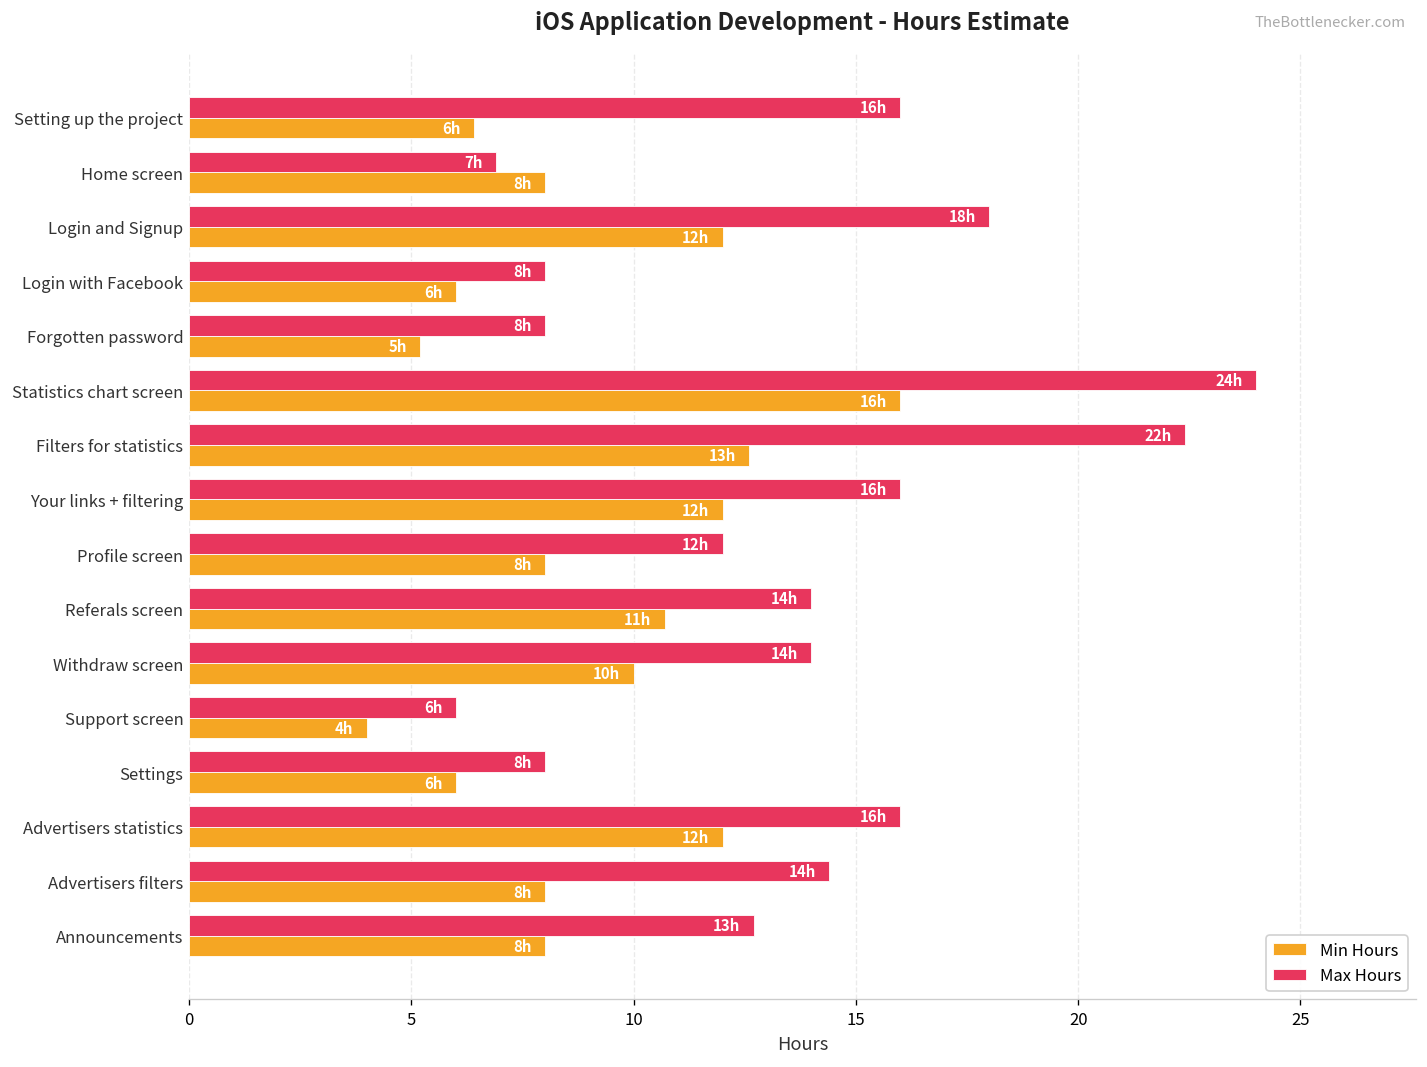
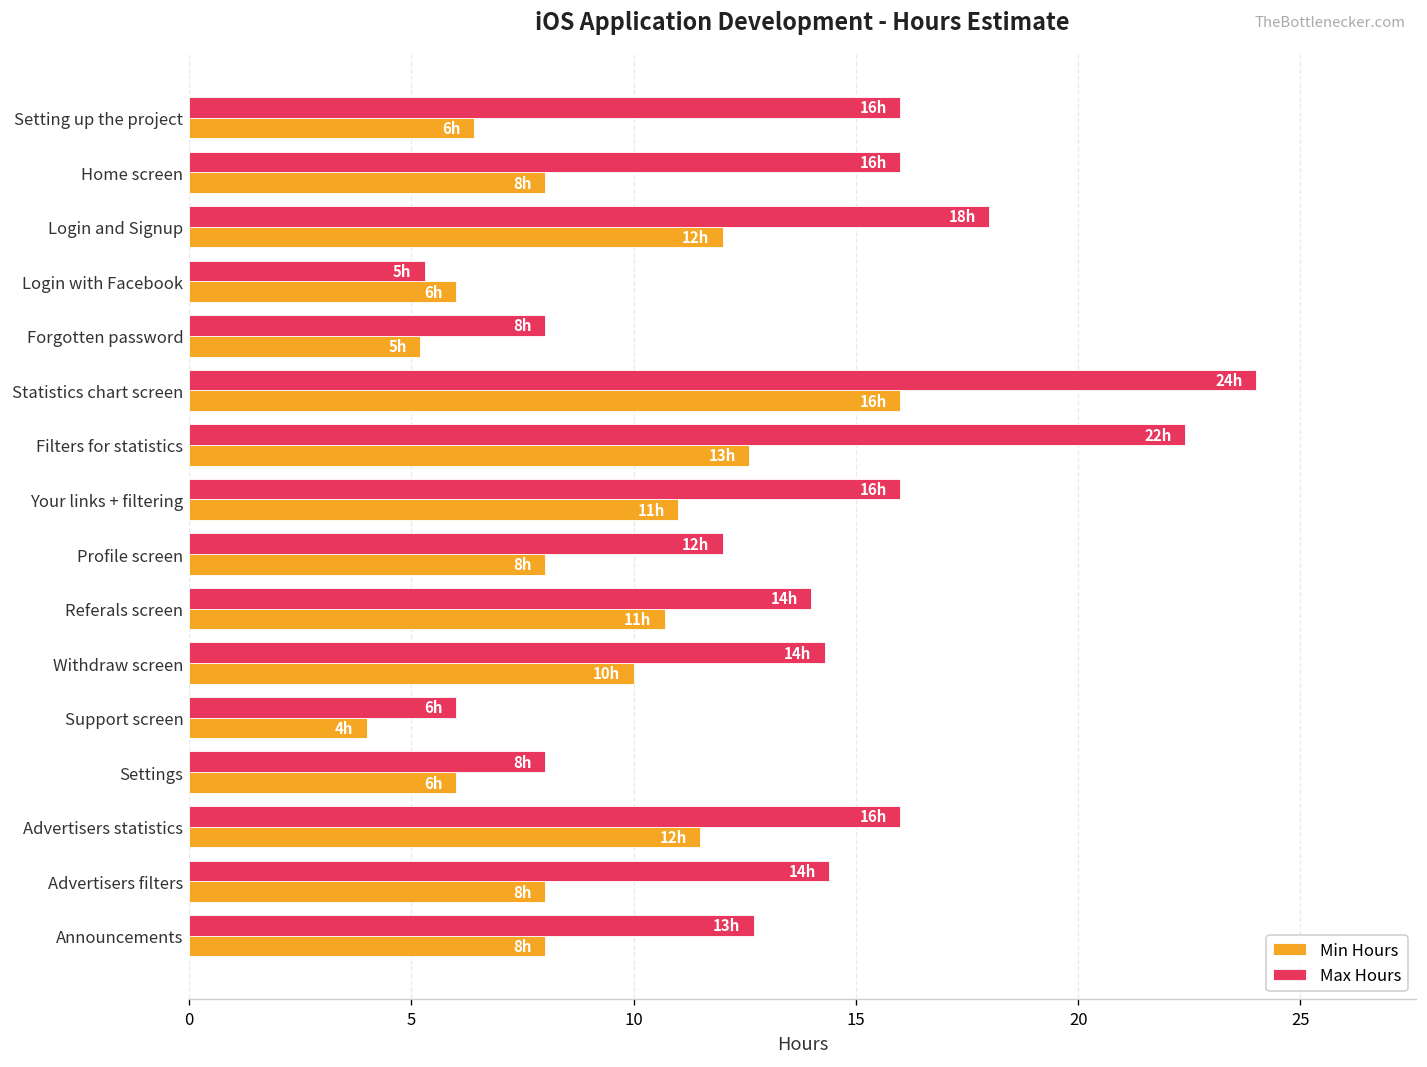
  {
    "Min Hours": {
      "Setting up the project": "6h",
      "Home screen": "8h",
      "Login and Signup": "12h",
      "Login with Facebook": "6h",
      "Forgotten password": "5h",
      "Statistics chart screen": "16h",
      "Filters for statistics": "13h",
-     "Your links + filtering": "12h",
+     "Your links + filtering": "11h",
      "Profile screen": "8h",
      "Referals screen": "11h",
      "Withdraw screen": "10h",
      "Support screen": "4h",
      "Settings": "6h",
-     "Advertisers statistics": "12.0",
+     "Advertisers statistics": "11.5",
      "Advertisers filters": "8h",
      "Announcements": "8h"
    },
    "Max Hours": {
      "Setting up the project": "16h",
-     "Home screen": "7h",
+     "Home screen": "16h",
      "Login and Signup": "18h",
-     "Login with Facebook": "8h",
+     "Login with Facebook": "5h",
      "Forgotten password": "8h",
      "Statistics chart screen": "24h",
      "Filters for statistics": "22h",
      "Your links + filtering": "16h",
      "Profile screen": "12h",
      "Referals screen": "14h",
-     "Withdraw screen": "14.0",
+     "Withdraw screen": "14.3",
      "Support screen": "6h",
      "Settings": "8h",
      "Advertisers statistics": "16h",
      "Advertisers filters": "14h",
      "Announcements": "13h"
    }
  }
